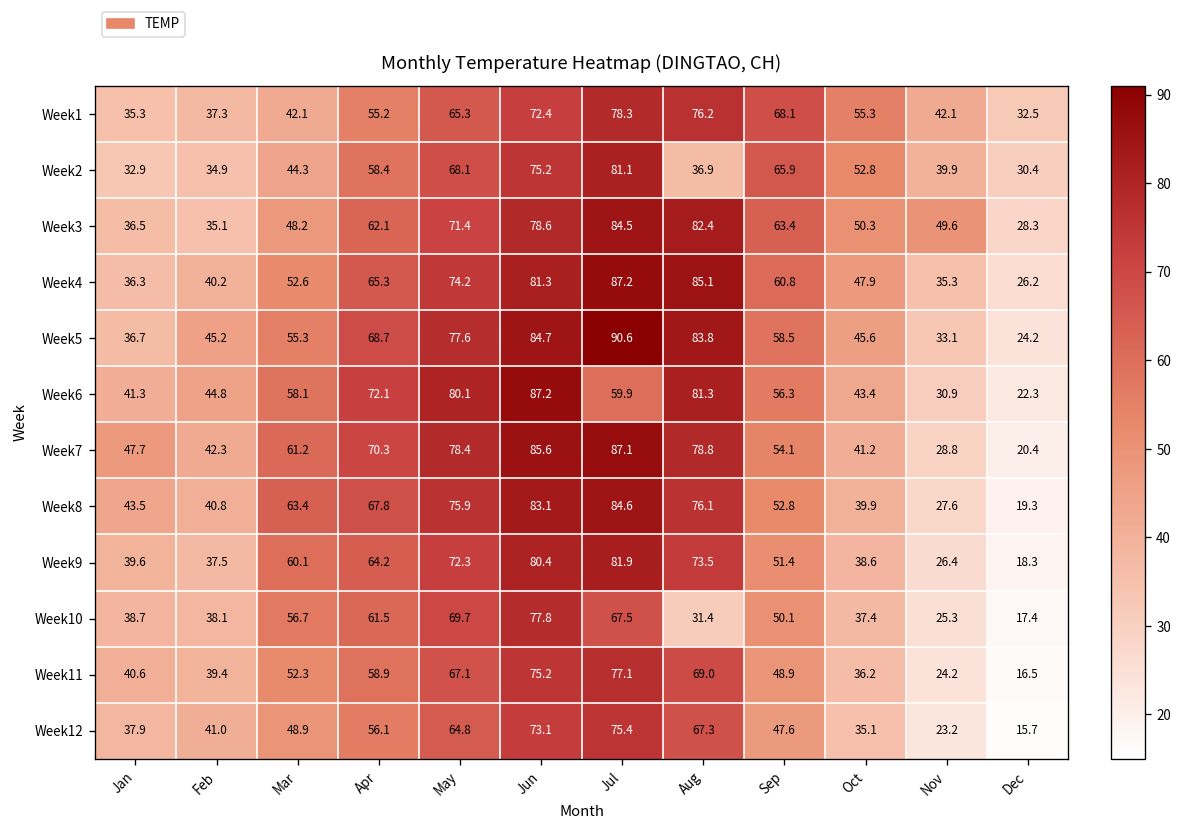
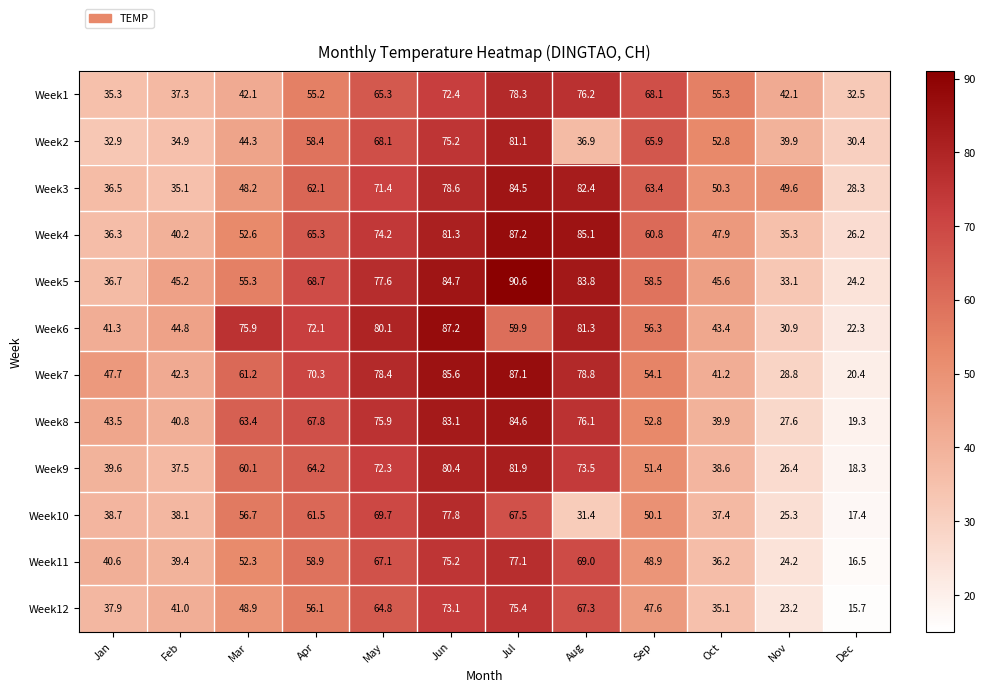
  {
    "Week1": {
      "Jan": 35.3,
      "Feb": 37.3,
      "Mar": 42.1,
      "Apr": 55.2,
      "May": 65.3,
      "Jun": 72.4,
      "Jul": 78.3,
      "Aug": 76.2,
      "Sep": 68.1,
      "Oct": 55.3,
      "Nov": 42.1,
      "Dec": 32.5
    },
    "Week2": {
      "Jan": 32.9,
      "Feb": 34.9,
      "Mar": 44.3,
      "Apr": 58.4,
      "May": 68.1,
      "Jun": 75.2,
      "Jul": 81.1,
      "Aug": 36.9,
      "Sep": 65.9,
      "Oct": 52.8,
      "Nov": 39.9,
      "Dec": 30.4
    },
    "Week3": {
      "Jan": 36.5,
      "Feb": 35.1,
      "Mar": 48.2,
      "Apr": 62.1,
      "May": 71.4,
      "Jun": 78.6,
      "Jul": 84.5,
      "Aug": 82.4,
      "Sep": 63.4,
      "Oct": 50.3,
      "Nov": 49.6,
      "Dec": 28.3
    },
    "Week4": {
      "Jan": 36.3,
      "Feb": 40.2,
      "Mar": 52.6,
      "Apr": 65.3,
      "May": 74.2,
      "Jun": 81.3,
      "Jul": 87.2,
      "Aug": 85.1,
      "Sep": 60.8,
      "Oct": 47.9,
      "Nov": 35.3,
      "Dec": 26.2
    },
    "Week5": {
      "Jan": 36.7,
      "Feb": 45.2,
      "Mar": 55.3,
      "Apr": 68.7,
      "May": 77.6,
      "Jun": 84.7,
      "Jul": 90.6,
      "Aug": 83.8,
      "Sep": 58.5,
      "Oct": 45.6,
      "Nov": 33.1,
      "Dec": 24.2
    },
    "Week6": {
      "Jan": 41.3,
      "Feb": 44.8,
-     "Mar": 58.1,
+     "Mar": 75.9,
      "Apr": 72.1,
      "May": 80.1,
      "Jun": 87.2,
      "Jul": 59.9,
      "Aug": 81.3,
      "Sep": 56.3,
      "Oct": 43.4,
      "Nov": 30.9,
      "Dec": 22.3
    },
    "Week7": {
      "Jan": 47.7,
      "Feb": 42.3,
      "Mar": 61.2,
      "Apr": 70.3,
      "May": 78.4,
      "Jun": 85.6,
      "Jul": 87.1,
      "Aug": 78.8,
      "Sep": 54.1,
      "Oct": 41.2,
      "Nov": 28.8,
      "Dec": 20.4
    },
    "Week8": {
      "Jan": 43.5,
      "Feb": 40.8,
      "Mar": 63.4,
      "Apr": 67.8,
      "May": 75.9,
      "Jun": 83.1,
      "Jul": 84.6,
      "Aug": 76.1,
      "Sep": 52.8,
      "Oct": 39.9,
      "Nov": 27.6,
      "Dec": 19.3
    },
    "Week9": {
      "Jan": 39.6,
      "Feb": 37.5,
      "Mar": 60.1,
      "Apr": 64.2,
      "May": 72.3,
      "Jun": 80.4,
      "Jul": 81.9,
      "Aug": 73.5,
      "Sep": 51.4,
      "Oct": 38.6,
      "Nov": 26.4,
      "Dec": 18.3
    },
    "Week10": {
      "Jan": 38.7,
      "Feb": 38.1,
      "Mar": 56.7,
      "Apr": 61.5,
      "May": 69.7,
      "Jun": 77.8,
      "Jul": 67.5,
      "Aug": 31.4,
      "Sep": 50.1,
      "Oct": 37.4,
      "Nov": 25.3,
      "Dec": 17.4
    },
    "Week11": {
      "Jan": 40.6,
      "Feb": 39.4,
      "Mar": 52.3,
      "Apr": 58.9,
      "May": 67.1,
      "Jun": 75.2,
      "Jul": 77.1,
      "Aug": 69.0,
      "Sep": 48.9,
      "Oct": 36.2,
      "Nov": 24.2,
      "Dec": 16.5
    },
    "Week12": {
      "Jan": 37.9,
      "Feb": 41.0,
      "Mar": 48.9,
      "Apr": 56.1,
      "May": 64.8,
      "Jun": 73.1,
      "Jul": 75.4,
      "Aug": 67.3,
      "Sep": 47.6,
      "Oct": 35.1,
      "Nov": 23.2,
      "Dec": 15.7
    }
  }
